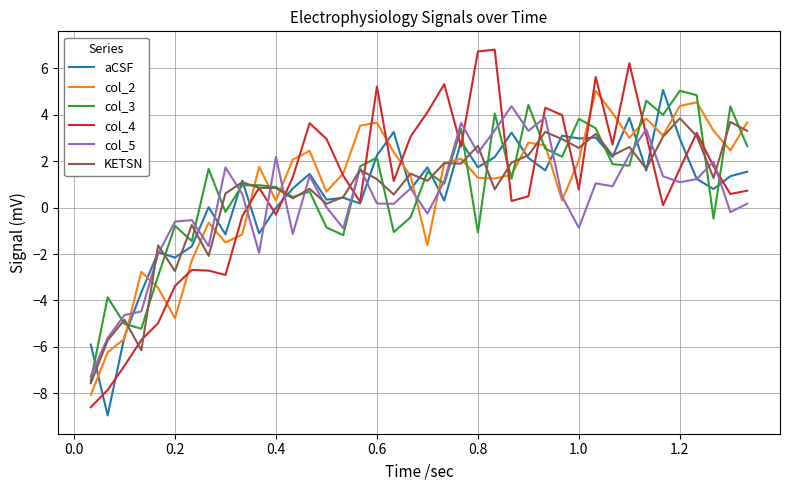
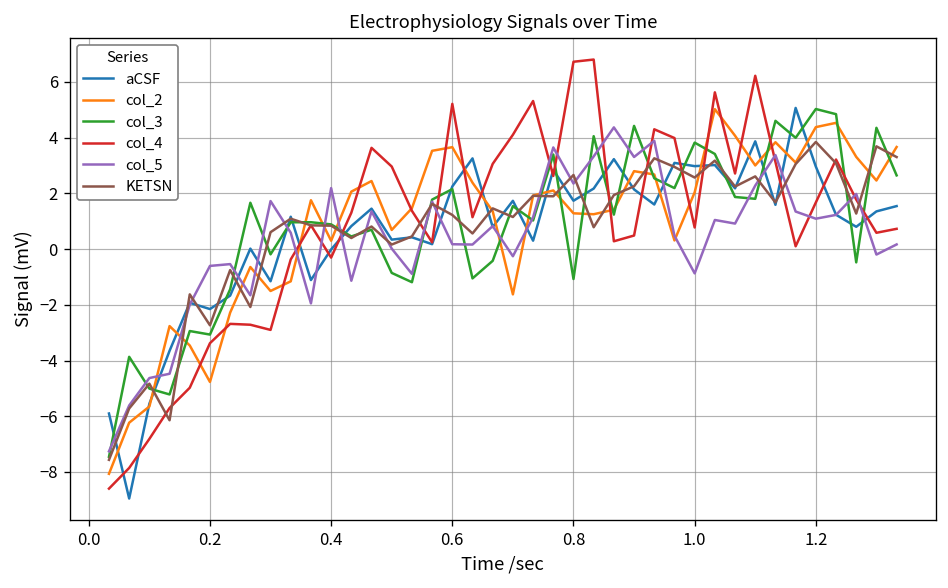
  {
    "aCSF": {
      "0.2": -2.2,
      "0.4": 0.0,
      "0.8": 1.7,
      "1.0": 3.0,
      "1.2": 3.0
    },
    "col_2": {
      "0.2": -4.8,
      "0.4": 0.3,
      "0.6": 3.7,
      "0.8": 1.3,
      "1.0": 2.0,
      "1.2": 4.4
    },
    "col_3": {
-     "0.2": -0.8,
+     "0.2": -3.1,
      "0.8": -1.1,
      "1.0": 3.8,
      "1.2": 5.0
    },
    "col_4": {
      "0.2": -3.4,
      "0.4": -0.3,
      "0.6": 5.2,
      "0.8": 6.7,
      "1.0": 0.8,
      "1.2": 1.7
    },
    "col_5": {
      "0.2": -0.6,
      "0.4": 2.2,
      "0.6": 0.2,
      "0.8": 2.4,
      "1.0": -0.9,
      "1.2": 1.1
    },
    "KETSN": {
      "0.2": -2.7,
      "0.6": 1.2,
      "0.8": 2.7,
      "1.0": 2.6,
      "1.2": 3.8
    }
  }
